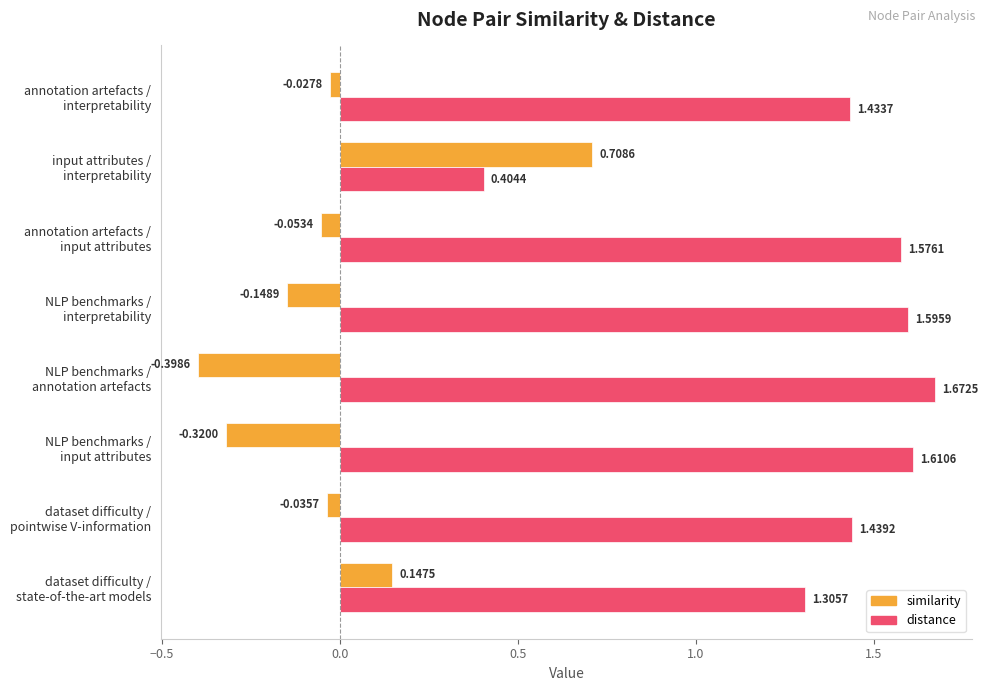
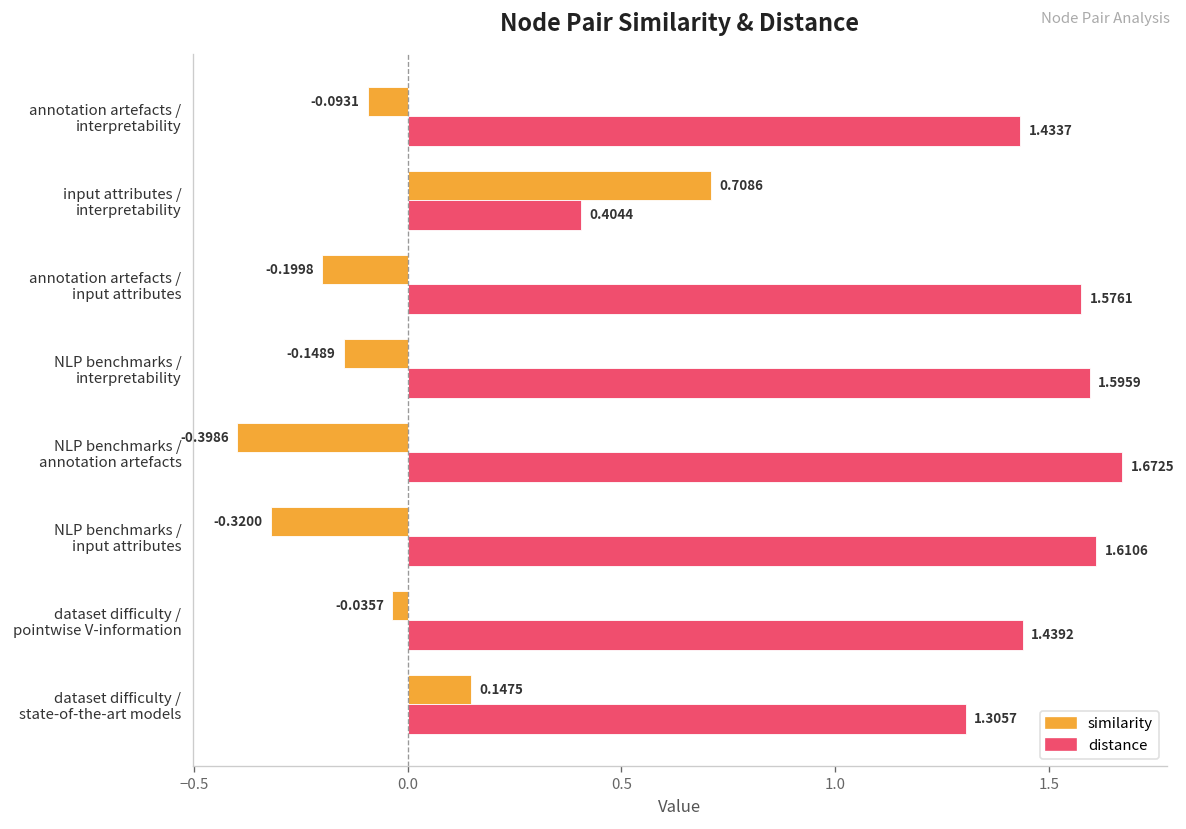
  {
    "similarity": {
-     "annotation artefacts / interpretability": -0.0278,
+     "annotation artefacts / interpretability": -0.0931,
      "input attributes / interpretability": 0.7086,
-     "annotation artefacts / input attributes": -0.0534,
+     "annotation artefacts / input attributes": -0.1998,
      "NLP benchmarks / interpretability": -0.1489,
      "NLP benchmarks / annotation artefacts": -0.3986,
      "NLP benchmarks / input attributes": -0.3200,
      "dataset difficulty / pointwise V-information": -0.0357,
      "dataset difficulty / state-of-the-art models": 0.1475
    },
    "distance": {
      "annotation artefacts / interpretability": 1.4337,
      "input attributes / interpretability": 0.4044,
      "annotation artefacts / input attributes": 1.5761,
      "NLP benchmarks / interpretability": 1.5959,
      "NLP benchmarks / annotation artefacts": 1.6725,
      "NLP benchmarks / input attributes": 1.6106,
      "dataset difficulty / pointwise V-information": 1.4392,
      "dataset difficulty / state-of-the-art models": 1.3057
    }
  }
